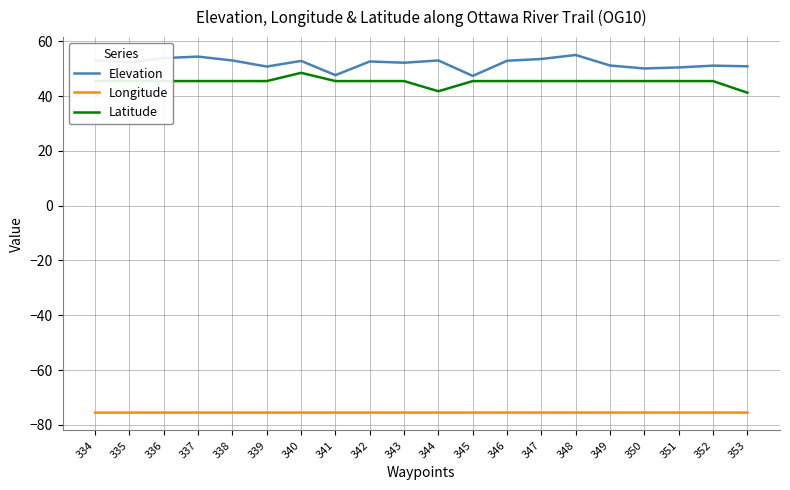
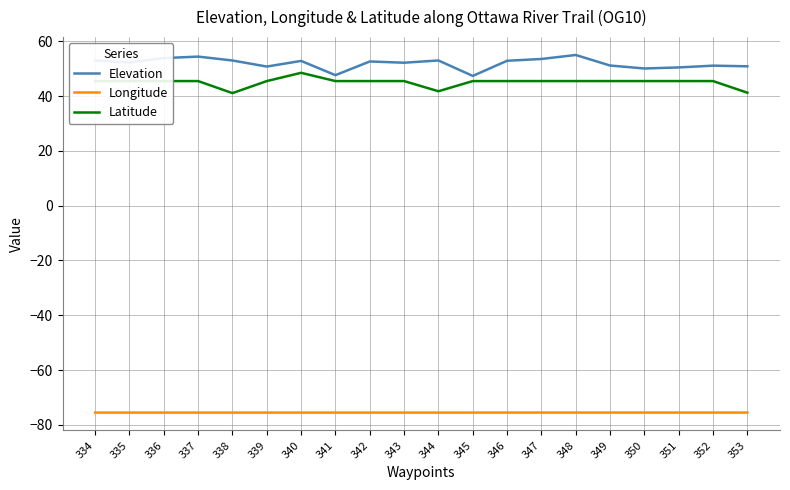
  {
    "Elevation": {
      "337": 54,
      "338": 53,
      "339": 51,
      "340": 53,
      "341": 48,
      "342": 53,
      "343": 52,
      "344": 53,
      "345": 47,
      "346": 53,
      "347": 54,
      "348": 55,
      "349": 51,
      "350": 50,
      "351": 50,
      "352": 51,
      "353": 51
    },
    "Longitude": {
      "334": -76,
      "335": -76,
      "336": -76,
      "337": -76,
      "338": -76,
      "339": -76,
      "340": -76,
      "341": -76,
      "342": -76,
      "343": -76,
      "344": -76,
      "345": -76,
      "346": -76,
      "347": -76,
      "348": -76,
      "349": -76,
      "350": -76,
      "351": -76,
      "352": -76,
      "353": -76
    },
    "Latitude": {
      "337": 45,
-     "338": 45,
+     "338": 41,
      "339": 45,
      "340": 48,
      "341": 45,
      "342": 45,
      "343": 45,
      "344": 42,
      "345": 45,
      "346": 45,
      "347": 45,
      "348": 45,
      "349": 45,
      "350": 45,
      "351": 45,
      "352": 45,
      "353": 41
    }
  }
